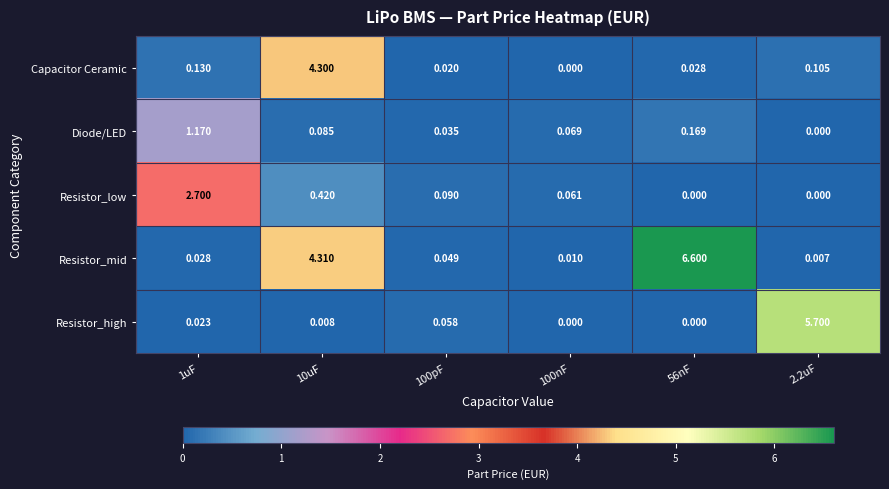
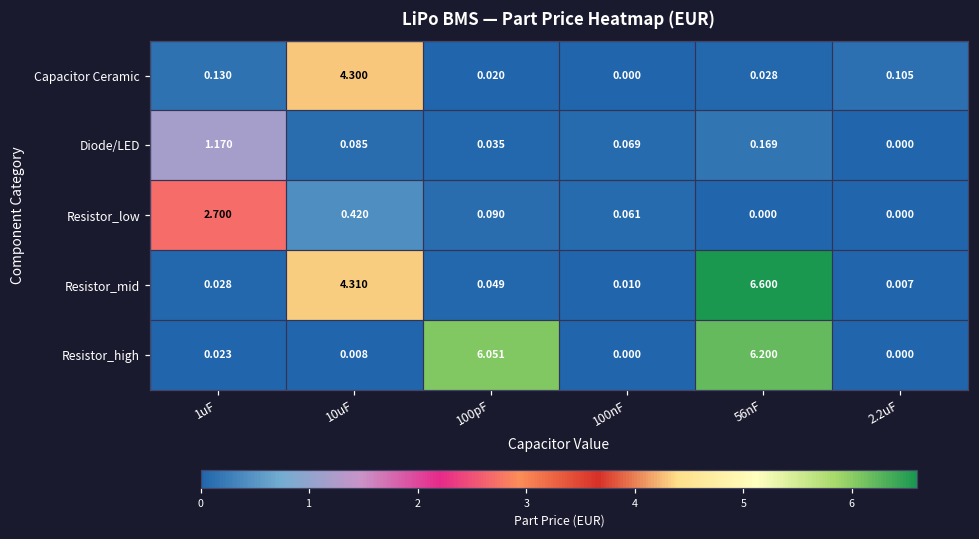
  {
    "Capacitor Ceramic": {
      "1uF": 0.130,
      "10uF": 4.300,
      "100pF": 0.020,
      "100nF": 0.000,
      "56nF": 0.028,
      "2.2uF": 0.105
    },
    "Diode/LED": {
      "1uF": 1.170,
      "10uF": 0.085,
      "100pF": 0.035,
      "100nF": 0.069,
      "56nF": 0.169,
      "2.2uF": 0.000
    },
    "Resistor_low": {
      "1uF": 2.700,
      "10uF": 0.420,
      "100pF": 0.090,
      "100nF": 0.061,
      "56nF": 0.000,
      "2.2uF": 0.000
    },
    "Resistor_mid": {
      "1uF": 0.028,
      "10uF": 4.310,
      "100pF": 0.049,
      "100nF": 0.010,
      "56nF": 6.600,
      "2.2uF": 0.007
    },
    "Resistor_high": {
      "1uF": 0.023,
      "10uF": 0.008,
-     "100pF": 0.058,
+     "100pF": 6.051,
      "100nF": 0.000,
-     "56nF": 0.000,
-     "2.2uF": 5.700
+     "56nF": 6.200,
+     "2.2uF": 0.000
    }
  }
